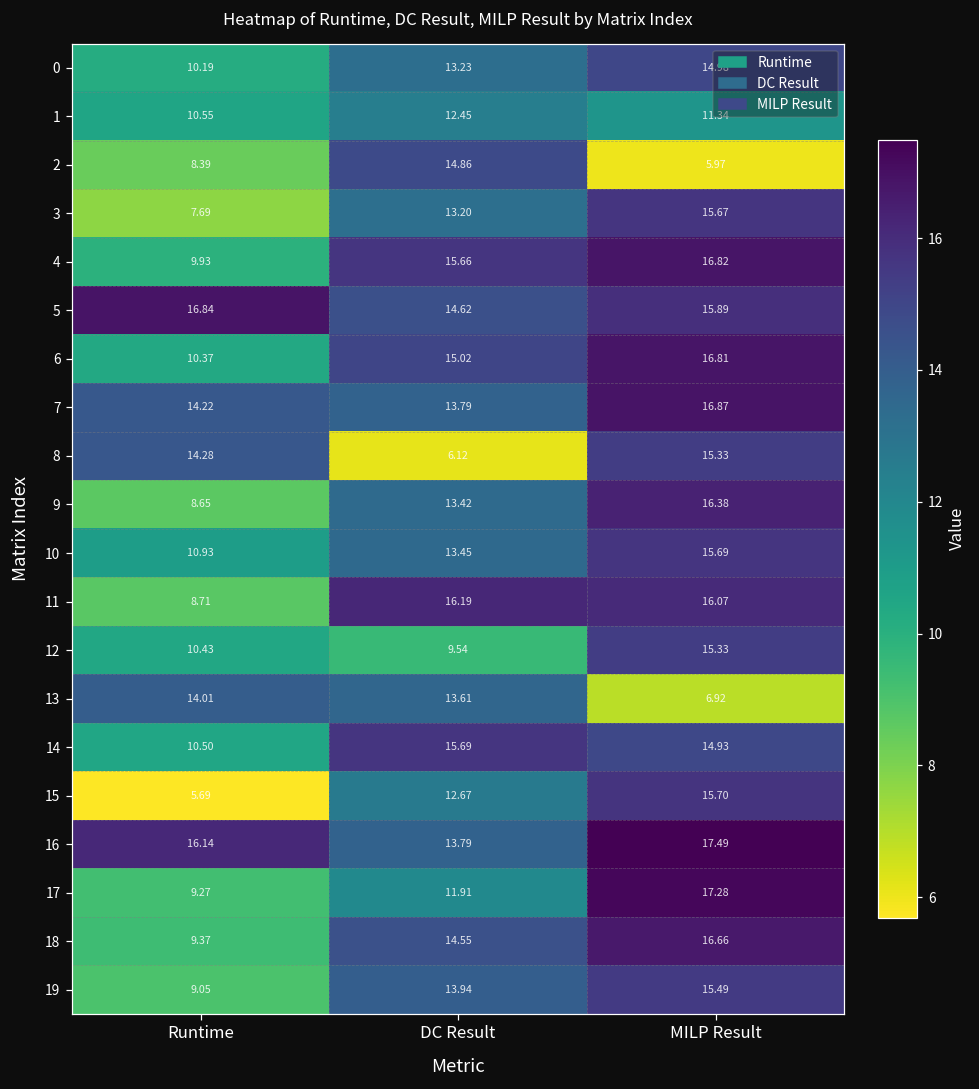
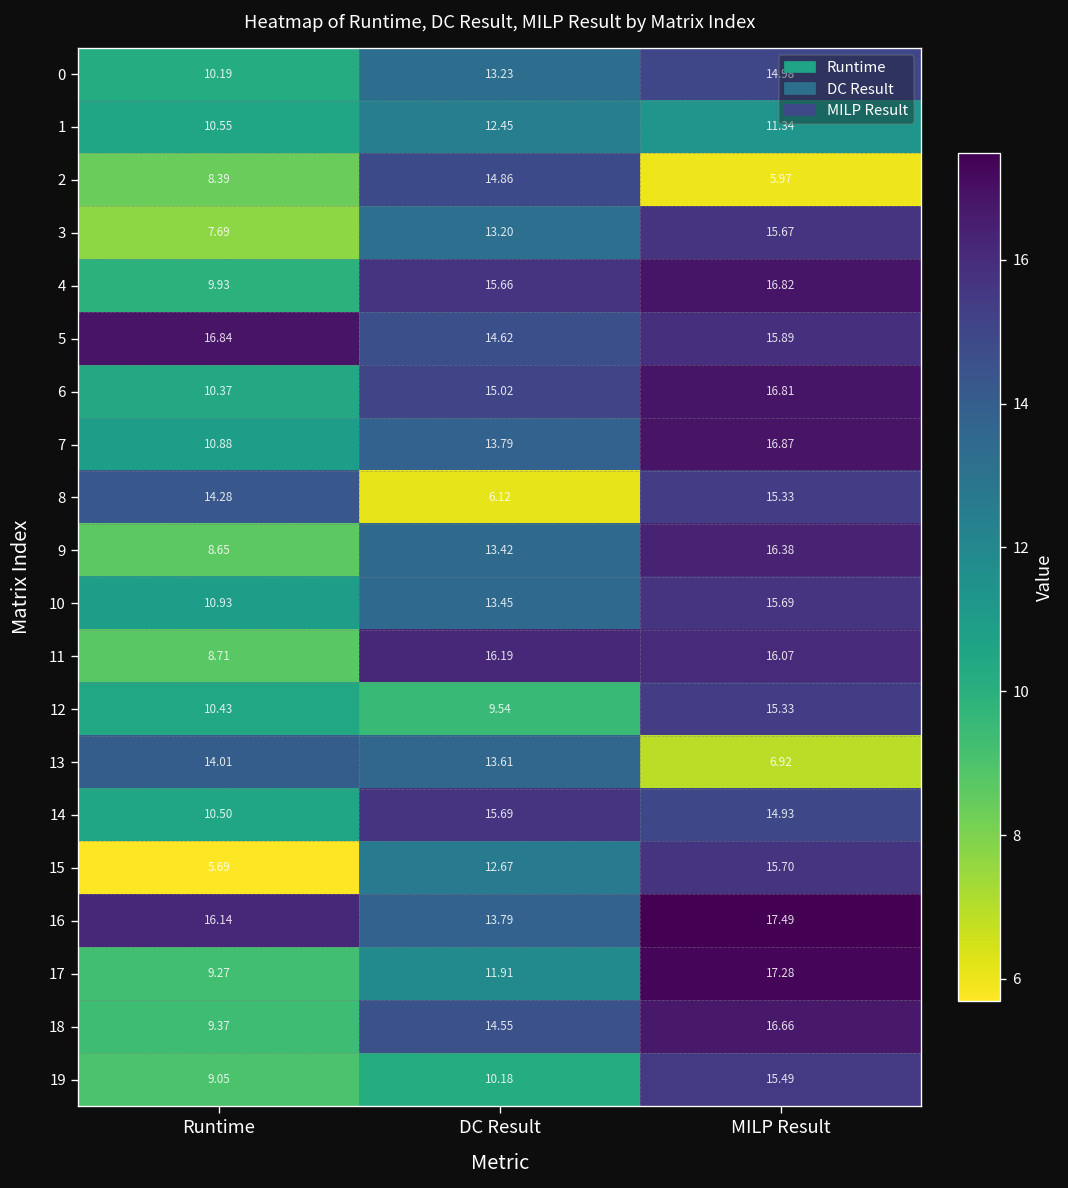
  {
    "0": {
      "Runtime": 10.19,
      "DC Result": 13.23
    },
    "1": {
      "Runtime": 10.55,
      "DC Result": 12.45
    },
    "2": {
      "Runtime": 8.39,
      "DC Result": 14.86,
      "MILP Result": 5.97
    },
    "3": {
      "Runtime": 7.69,
      "DC Result": 13.20,
      "MILP Result": 15.67
    },
    "4": {
      "Runtime": 9.93,
      "DC Result": 15.66,
      "MILP Result": 16.82
    },
    "5": {
      "Runtime": 16.84,
      "DC Result": 14.62,
      "MILP Result": 15.89
    },
    "6": {
      "Runtime": 10.37,
      "DC Result": 15.02,
      "MILP Result": 16.81
    },
    "7": {
-     "Runtime": 14.22,
+     "Runtime": 10.88,
      "DC Result": 13.79,
      "MILP Result": 16.87
    },
    "8": {
      "Runtime": 14.28,
      "DC Result": 6.12,
      "MILP Result": 15.33
    },
    "9": {
      "Runtime": 8.65,
      "DC Result": 13.42,
      "MILP Result": 16.38
    },
    "10": {
      "Runtime": 10.93,
      "DC Result": 13.45,
      "MILP Result": 15.69
    },
    "11": {
      "Runtime": 8.71,
      "DC Result": 16.19,
      "MILP Result": 16.07
    },
    "12": {
      "Runtime": 10.43,
      "DC Result": 9.54,
      "MILP Result": 15.33
    },
    "13": {
      "Runtime": 14.01,
      "DC Result": 13.61,
      "MILP Result": 6.92
    },
    "14": {
      "Runtime": 10.50,
      "DC Result": 15.69,
      "MILP Result": 14.93
    },
    "15": {
      "Runtime": 5.69,
      "DC Result": 12.67,
      "MILP Result": 15.70
    },
    "16": {
      "Runtime": 16.14,
      "DC Result": 13.79,
      "MILP Result": 17.49
    },
    "17": {
      "Runtime": 9.27,
      "DC Result": 11.91,
      "MILP Result": 17.28
    },
    "18": {
      "Runtime": 9.37,
      "DC Result": 14.55,
      "MILP Result": 16.66
    },
    "19": {
      "Runtime": 9.05,
-     "DC Result": 13.94,
+     "DC Result": 10.18,
      "MILP Result": 15.49
    }
  }
